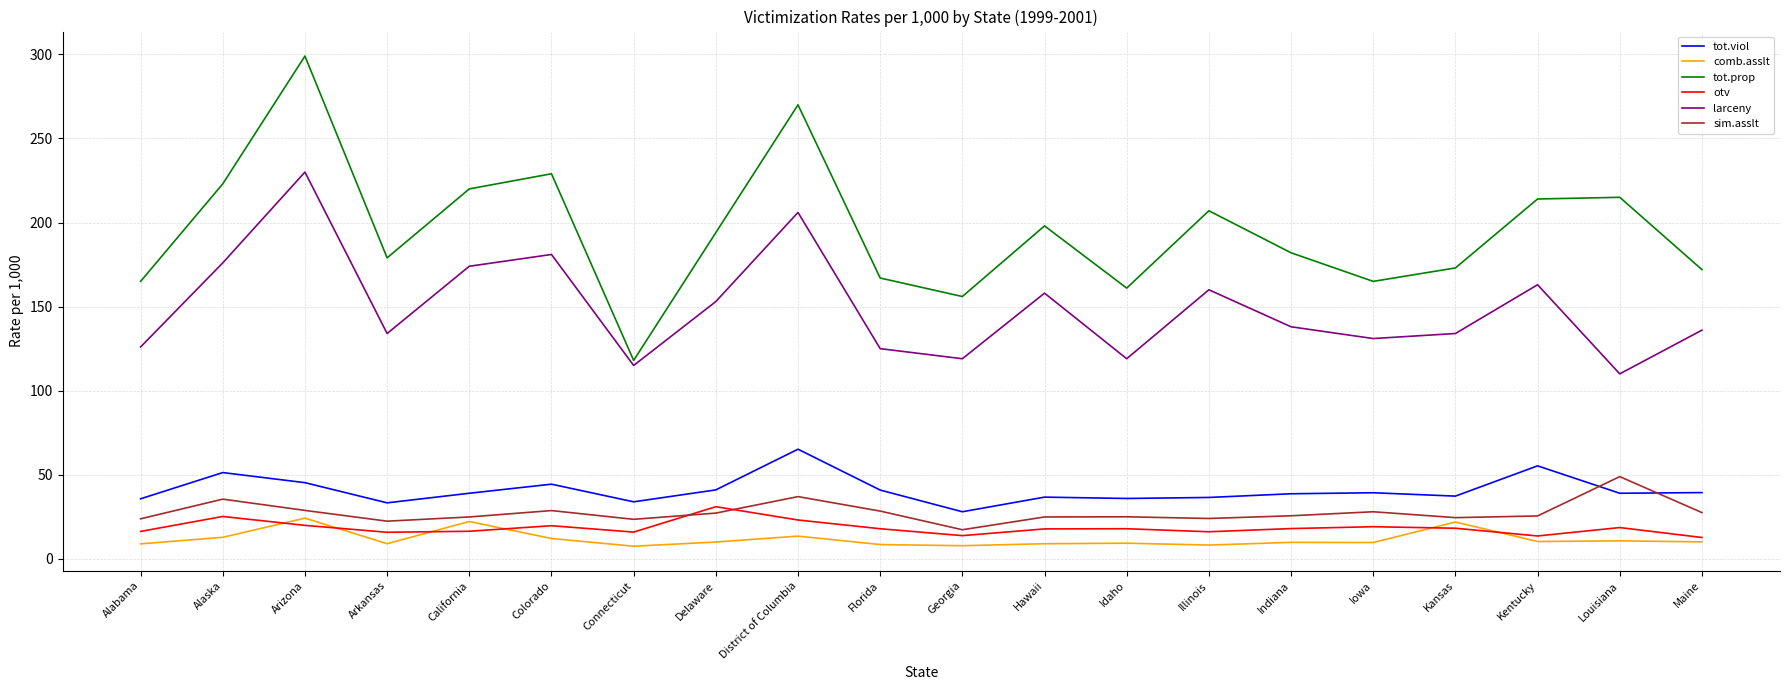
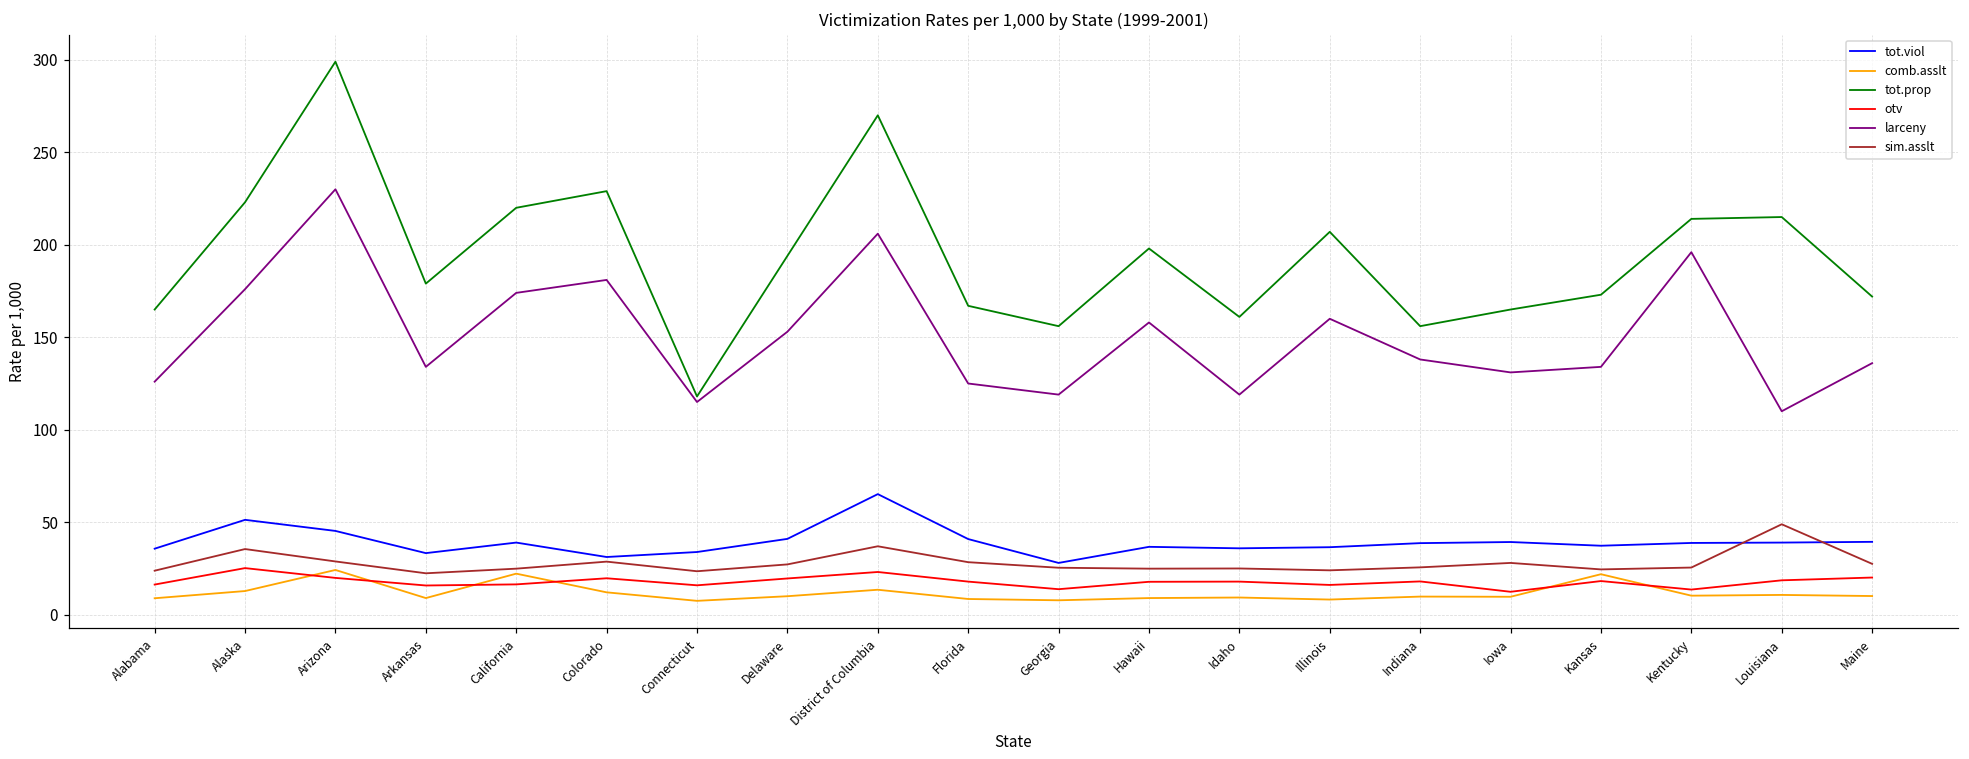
  {
    "tot.viol": {
      "Alabama": 36,
      "Alaska": 51,
      "Arizona": 45,
      "Arkansas": 33,
      "California": 39,
-     "Colorado": 44,
+     "Colorado": 31,
      "Connecticut": 34,
      "Delaware": 41,
      "District of Columbia": 65,
      "Florida": 41,
      "Georgia": 28,
      "Hawaii": 37,
      "Idaho": 36,
      "Illinois": 37,
      "Indiana": 39,
      "Iowa": 39,
      "Kansas": 37,
-     "Kentucky": 55,
+     "Kentucky": 39,
      "Louisiana": 39,
      "Maine": 39
    },
    "comb.asslt": {
      "Alabama": 9,
      "Alaska": 13,
      "Arizona": 24,
      "Arkansas": 9,
      "California": 22,
      "Colorado": 12,
      "Connecticut": 8,
      "Delaware": 10,
      "District of Columbia": 14,
      "Florida": 9,
      "Georgia": 8,
      "Hawaii": 9,
      "Idaho": 9,
      "Illinois": 8,
      "Indiana": 10,
      "Iowa": 10,
      "Kansas": 22,
      "Kentucky": 10,
      "Louisiana": 11,
      "Maine": 10
    },
    "tot.prop": {
      "Alabama": 165,
      "Alaska": 223,
      "Arizona": 299,
      "Arkansas": 179,
      "California": 220,
      "Colorado": 229,
      "Connecticut": 118,
      "Delaware": 194,
      "District of Columbia": 270,
      "Florida": 167,
      "Georgia": 156,
      "Hawaii": 198,
      "Idaho": 161,
      "Illinois": 207,
-     "Indiana": 182,
+     "Indiana": 156,
      "Iowa": 165,
      "Kansas": 173,
      "Kentucky": 214,
      "Louisiana": 215,
      "Maine": 172
    },
    "otv": {
      "Alabama": 16,
      "Alaska": 25,
      "Arizona": 20,
      "Arkansas": 16,
      "California": 16,
      "Colorado": 20,
      "Connecticut": 16,
-     "Delaware": 31,
+     "Delaware": 20,
      "District of Columbia": 23,
      "Florida": 18,
      "Georgia": 14,
      "Hawaii": 18,
      "Idaho": 18,
      "Illinois": 16,
      "Indiana": 18,
-     "Iowa": 19,
+     "Iowa": 12,
      "Kansas": 18,
      "Kentucky": 14,
      "Louisiana": 19,
-     "Maine": 13
+     "Maine": 20
    },
    "larceny": {
      "Alabama": 126,
      "Alaska": 176,
      "Arizona": 230,
      "Arkansas": 134,
      "California": 174,
      "Colorado": 181,
      "Connecticut": 115,
      "Delaware": 153,
      "District of Columbia": 206,
      "Florida": 125,
      "Georgia": 119,
      "Hawaii": 158,
      "Idaho": 119,
      "Illinois": 160,
      "Indiana": 138,
      "Iowa": 131,
      "Kansas": 134,
-     "Kentucky": 163,
+     "Kentucky": 196,
      "Louisiana": 110,
      "Maine": 136
    },
    "sim.asslt": {
      "Alabama": 24,
      "Alaska": 36,
      "Arizona": 29,
      "Arkansas": 22,
      "California": 25,
      "Colorado": 29,
      "Connecticut": 24,
      "Delaware": 27,
      "District of Columbia": 37,
      "Florida": 28,
-     "Georgia": 17,
+     "Georgia": 25,
      "Hawaii": 25,
      "Idaho": 25,
      "Illinois": 24,
      "Indiana": 26,
      "Iowa": 28,
      "Kansas": 25,
      "Kentucky": 26,
      "Louisiana": 49,
      "Maine": 28
    }
  }
